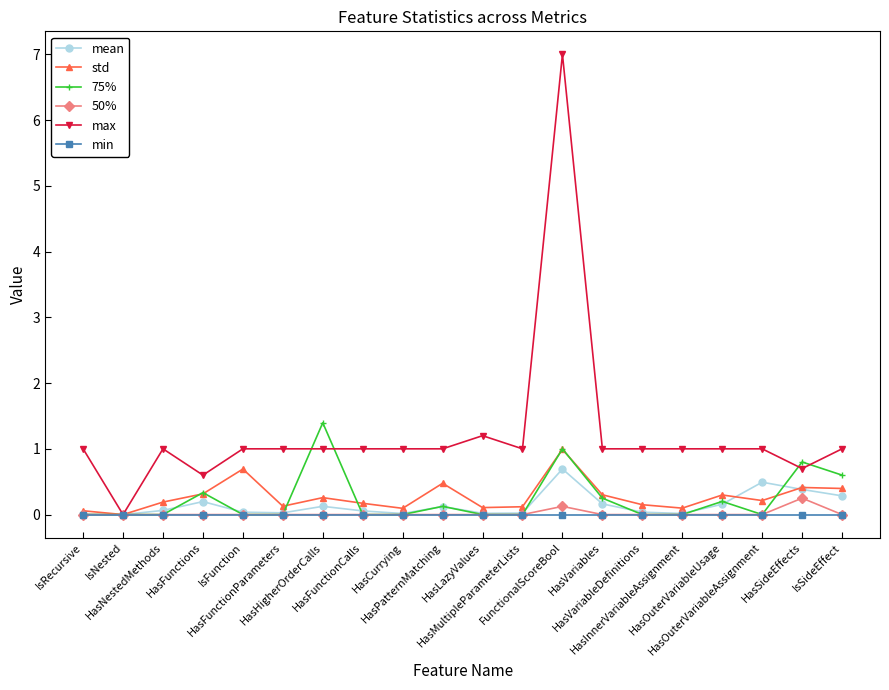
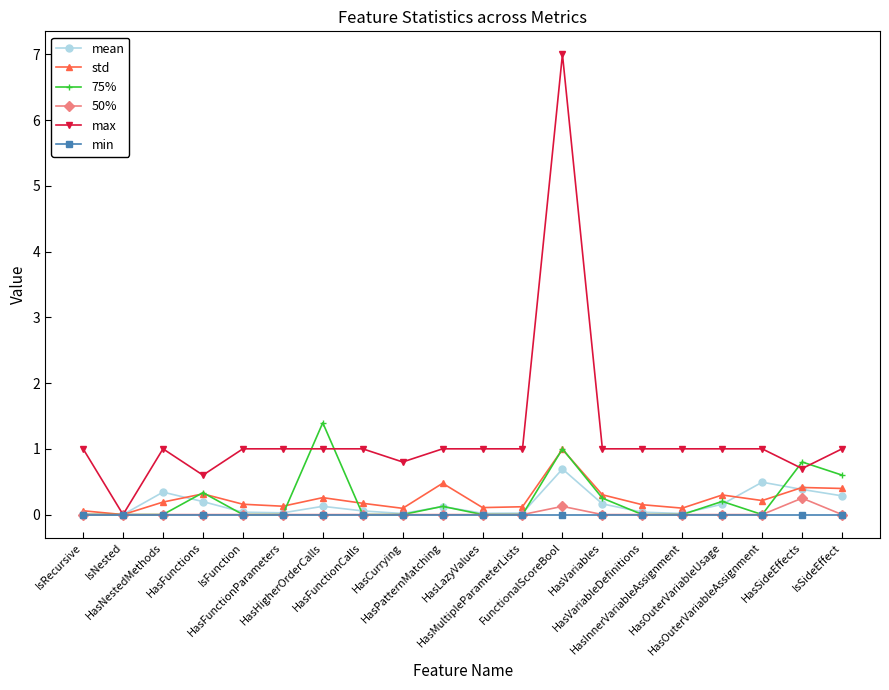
  {
    "mean": {
-     "HasNestedMethods": 0.1,
+     "HasNestedMethods": 0.3,
      "HasFunctions": 0.2,
      "HasHigherOrderCalls": 0.1,
      "HasFunctionCalls": 0.1,
      "FunctionalScoreBool": 0.7,
      "HasVariables": 0.2,
      "HasOuterVariableUsage": 0.2,
      "HasOuterVariableAssignment": 0.5,
      "IsSideEffect": 0.3
    },
    "std": {
      "IsRecursive": 0.1,
      "HasNestedMethods": 0.2,
-     "IsFunction": 0.7,
+     "IsFunction": 0.2,
      "HasFunctionParameters": 0.1,
      "HasHigherOrderCalls": 0.3,
      "HasFunctionCalls": 0.2,
      "HasCurrying": 0.1,
      "HasPatternMatching": 0.5,
      "HasLazyValues": 0.1,
      "HasMultipleParameterLists": 0.1,
      "HasVariables": 0.3,
      "HasVariableDefinitions": 0.1,
      "HasInnerVariableAssignment": 0.1,
      "HasOuterVariableUsage": 0.3,
      "HasOuterVariableAssignment": 0.2,
      "IsSideEffect": 0.4
    },
    "75%": {
      "HasHigherOrderCalls": 1.4,
      "HasVariables": 0.3,
      "HasOuterVariableUsage": 0.2,
      "HasSideEffects": 0.8,
      "IsSideEffect": 0.6
    },
    "50%": {
      "FunctionalScoreBool": 0.1,
      "HasSideEffects": 0.3
    },
    "max": {
      "IsRecursive": 1.0,
      "HasNestedMethods": 1.0,
      "HasFunctions": 0.6,
      "IsFunction": 1.0,
      "HasFunctionParameters": 1.0,
      "HasHigherOrderCalls": 1.0,
      "HasFunctionCalls": 1.0,
-     "HasCurrying": 1.0,
+     "HasCurrying": 0.8,
      "HasPatternMatching": 1.0,
-     "HasLazyValues": 1.2,
+     "HasLazyValues": 1.0,
      "HasMultipleParameterLists": 1.0,
      "FunctionalScoreBool": 7.0,
      "HasVariables": 1.0,
      "HasVariableDefinitions": 1.0,
      "HasInnerVariableAssignment": 1.0,
      "HasOuterVariableUsage": 1.0,
      "HasOuterVariableAssignment": 1.0,
      "HasSideEffects": 0.7,
      "IsSideEffect": 1.0
    },
    "min": {
      "FunctionalScoreBool": 0.0,
      "HasSideEffects": 0.0
    }
  }
